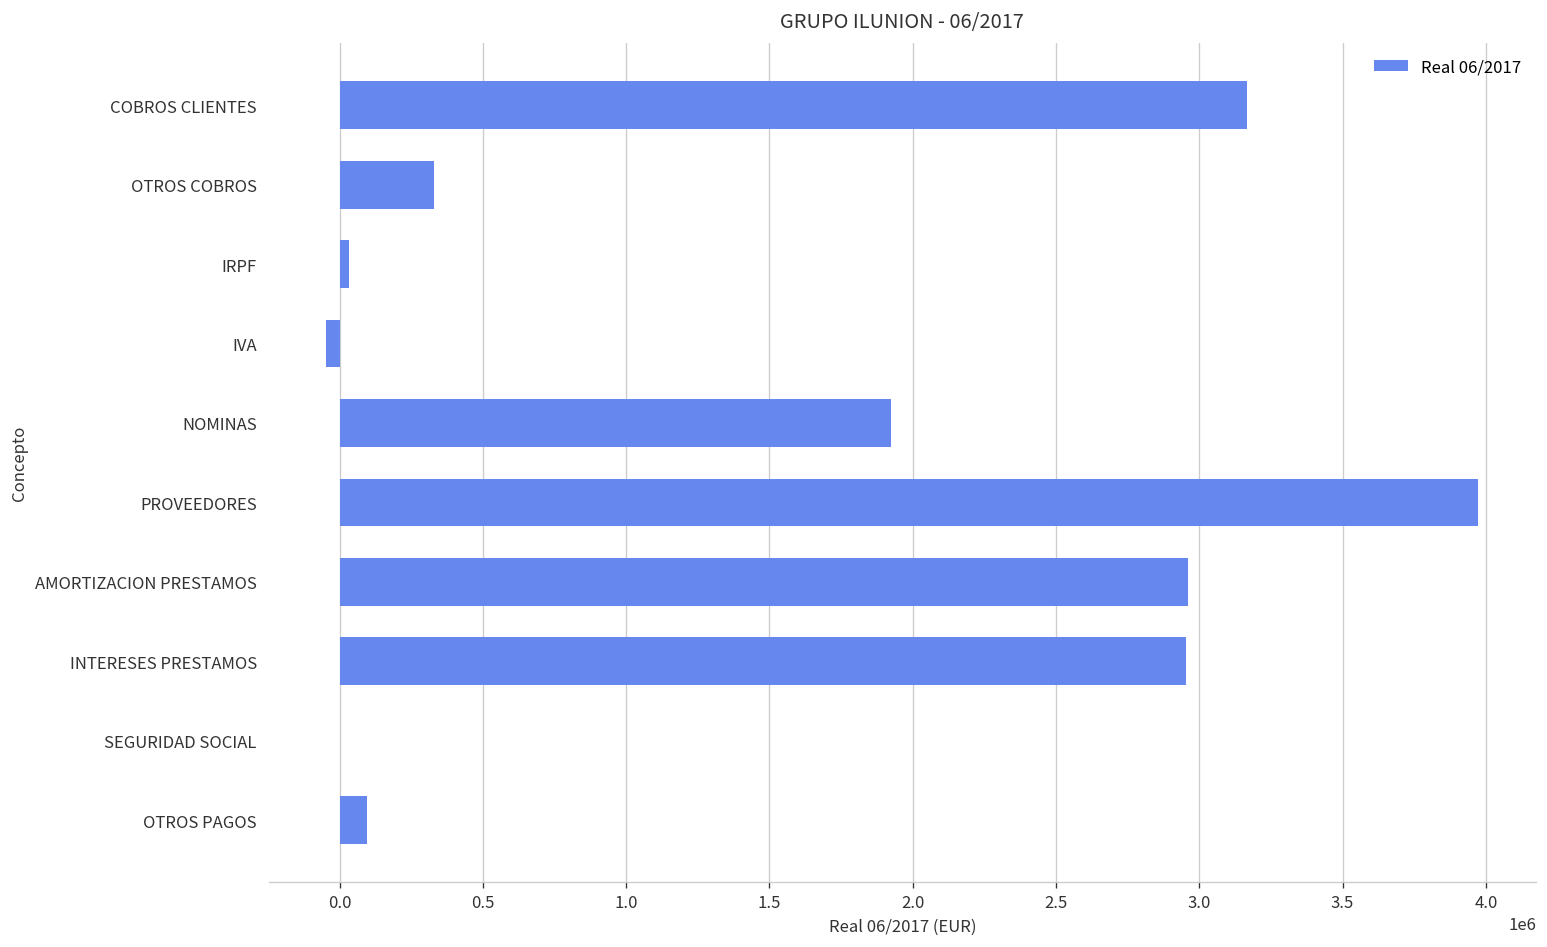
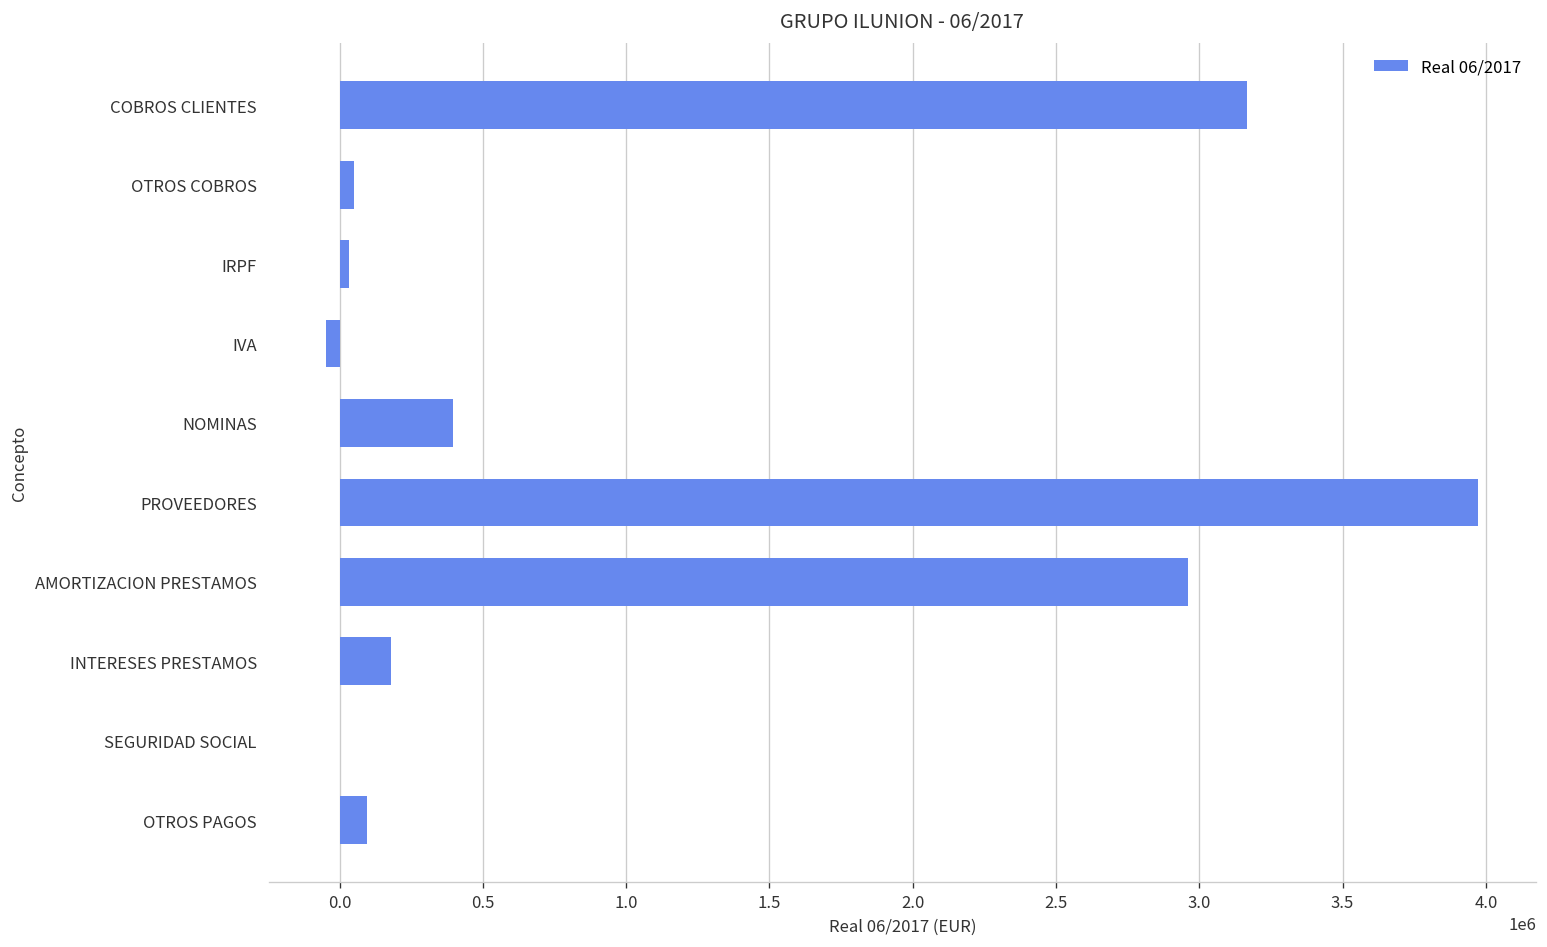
  {
    "COBROS CLIENTES": 3160000,
-   "OTROS COBROS": 330000,
+   "OTROS COBROS": 50000,
    "IRPF": 30000,
    "IVA": -50000,
-   "NOMINAS": 1920000,
+   "NOMINAS": 400000,
    "PROVEEDORES": 3970000,
    "AMORTIZACION PRESTAMOS": 2960000,
-   "INTERESES PRESTAMOS": 2950000,
+   "INTERESES PRESTAMOS": 180000,
    "SEGURIDAD SOCIAL": 0,
    "OTROS PAGOS": 100000
  }
